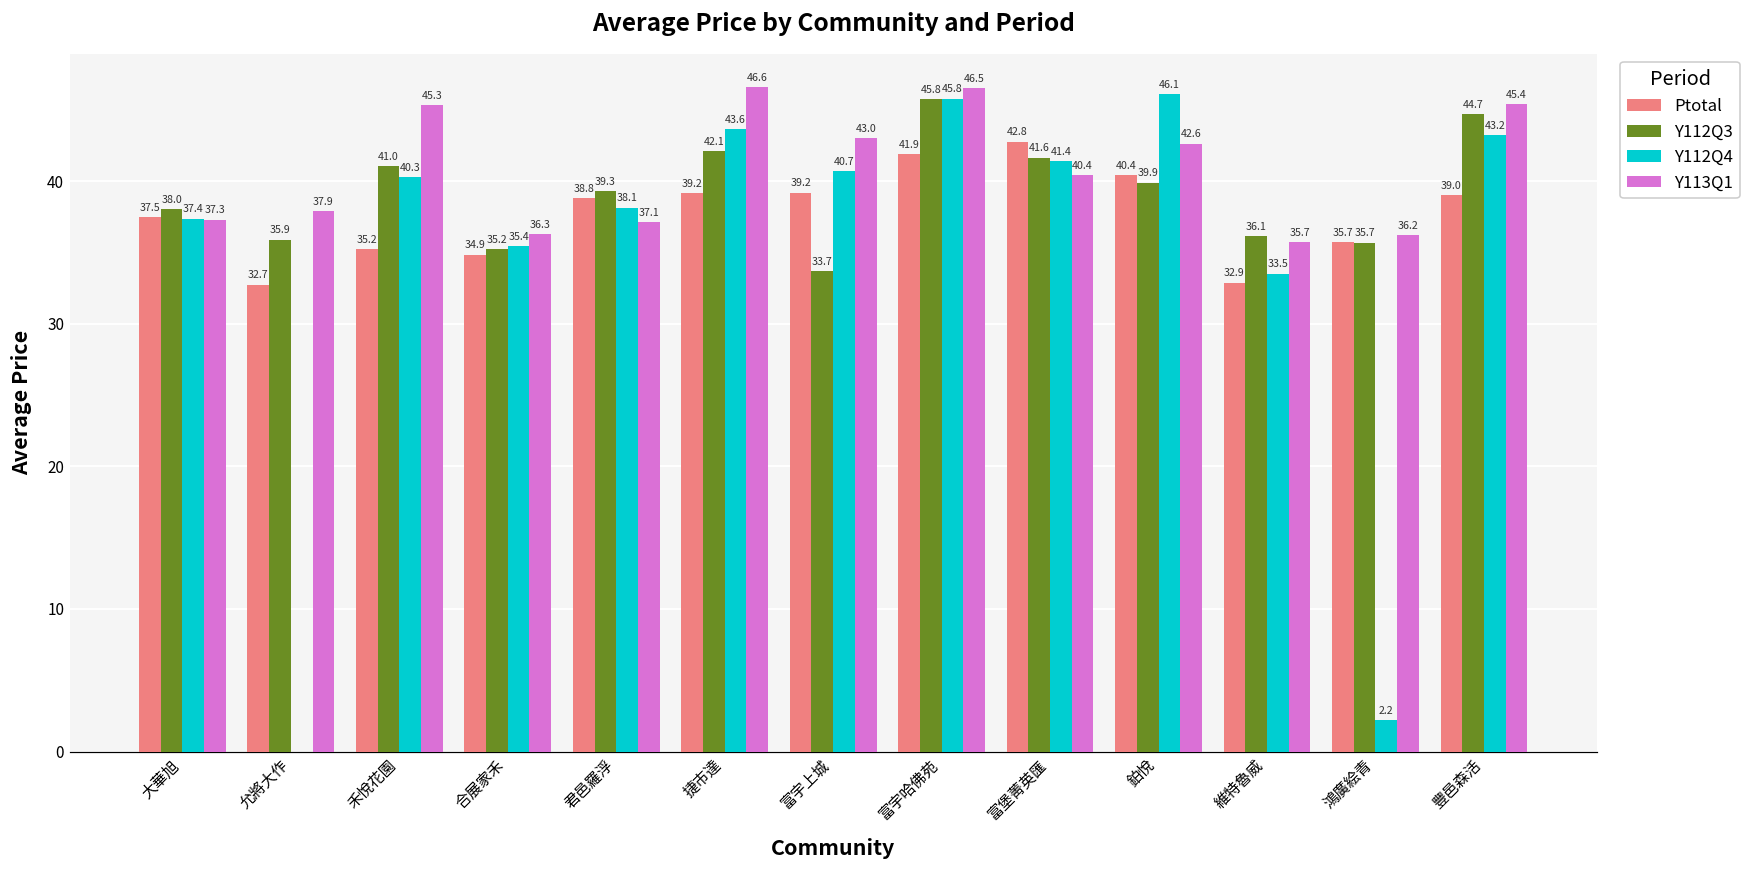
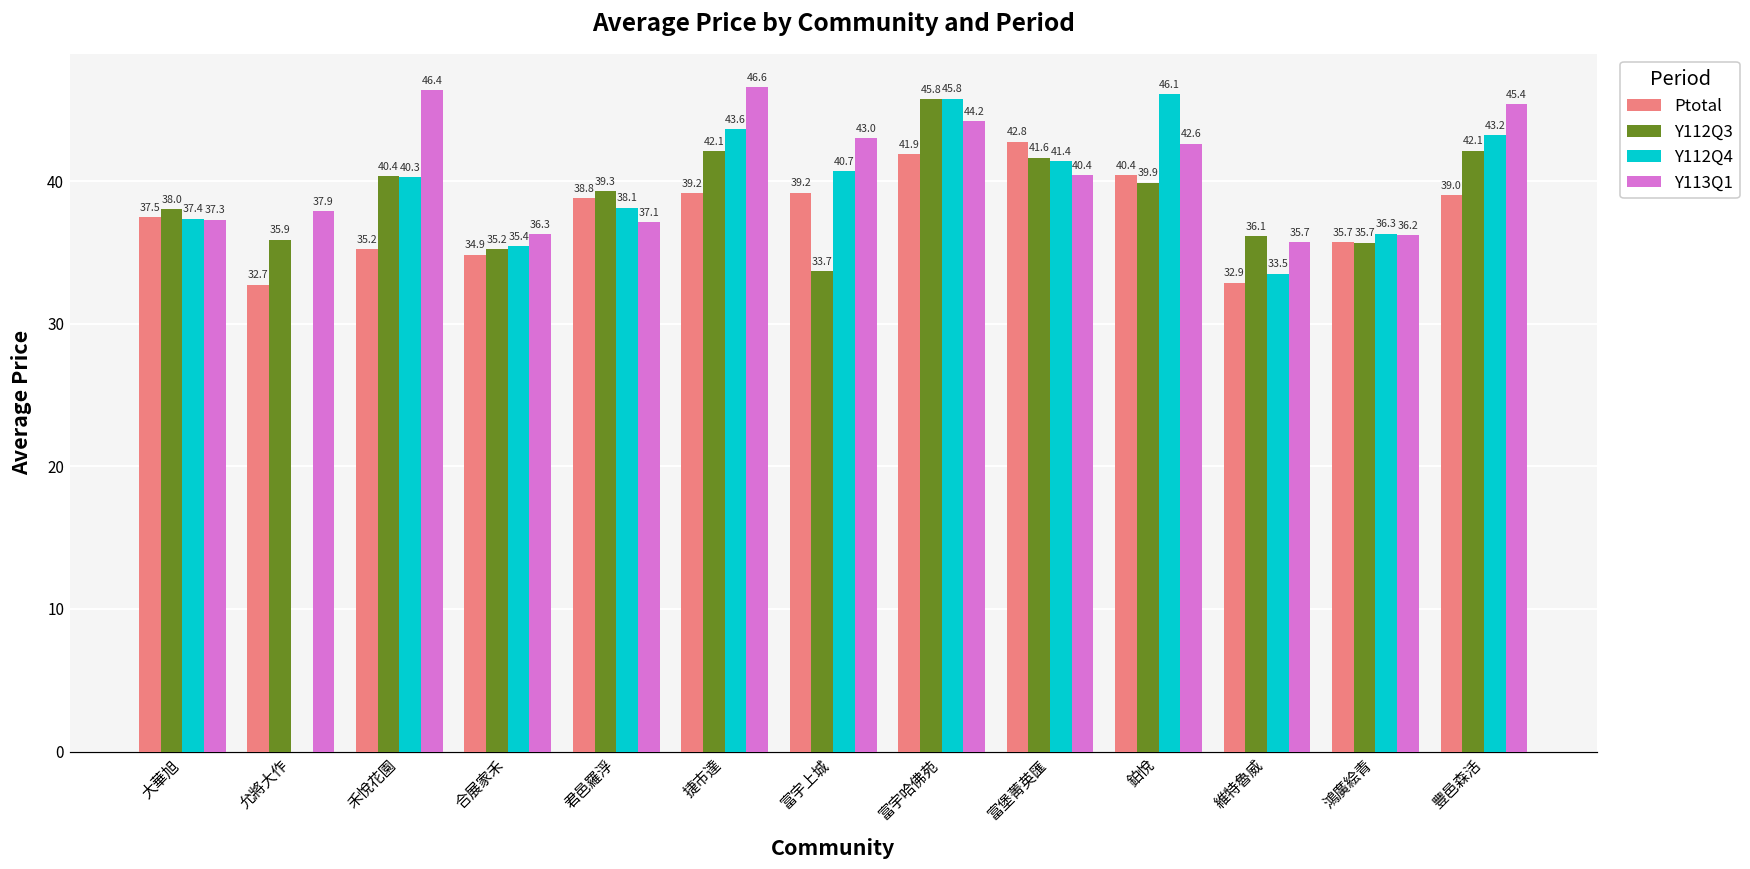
  {
    "Ptotal": {
      "大華旭": 37.5,
      "允將大作": 32.7,
      "禾悅花園": 35.2,
      "合展家禾": 34.9,
      "君邑羅浮": 38.8,
      "捷市達": 39.2,
      "富宇上城": 39.2,
      "富宇哈佛苑": 41.9,
      "富堡菁英匯": 42.8,
      "鉑悅": 40.4,
      "維特魯威": 32.9,
      "鴻廣絵青": 35.7,
      "豐邑森活": 39.0
    },
    "Y112Q3": {
      "大華旭": 38.0,
      "允將大作": 35.9,
-     "禾悅花園": 41.0,
+     "禾悅花園": 40.4,
      "合展家禾": 35.2,
      "君邑羅浮": 39.3,
      "捷市達": 42.1,
      "富宇上城": 33.7,
      "富宇哈佛苑": 45.8,
      "富堡菁英匯": 41.6,
      "鉑悅": 39.9,
      "維特魯威": 36.1,
      "鴻廣絵青": 35.7,
-     "豐邑森活": 44.7
+     "豐邑森活": 42.1
    },
    "Y112Q4": {
      "大華旭": 37.4,
      "禾悅花園": 40.3,
      "合展家禾": 35.4,
      "君邑羅浮": 38.1,
      "捷市達": 43.6,
      "富宇上城": 40.7,
      "富宇哈佛苑": 45.8,
      "富堡菁英匯": 41.4,
      "鉑悅": 46.1,
      "維特魯威": 33.5,
-     "鴻廣絵青": 2.2,
+     "鴻廣絵青": 36.3,
      "豐邑森活": 43.2
    },
    "Y113Q1": {
      "大華旭": 37.3,
      "允將大作": 37.9,
-     "禾悅花園": 45.3,
+     "禾悅花園": 46.4,
      "合展家禾": 36.3,
      "君邑羅浮": 37.1,
      "捷市達": 46.6,
      "富宇上城": 43.0,
-     "富宇哈佛苑": 46.5,
+     "富宇哈佛苑": 44.2,
      "富堡菁英匯": 40.4,
      "鉑悅": 42.6,
      "維特魯威": 35.7,
      "鴻廣絵青": 36.2,
      "豐邑森活": 45.4
    }
  }
